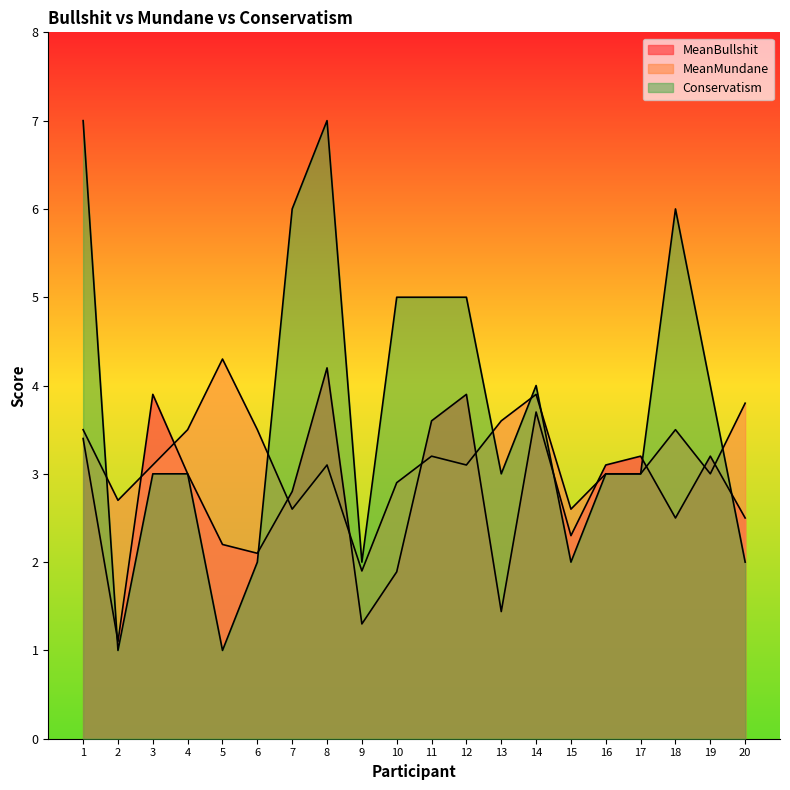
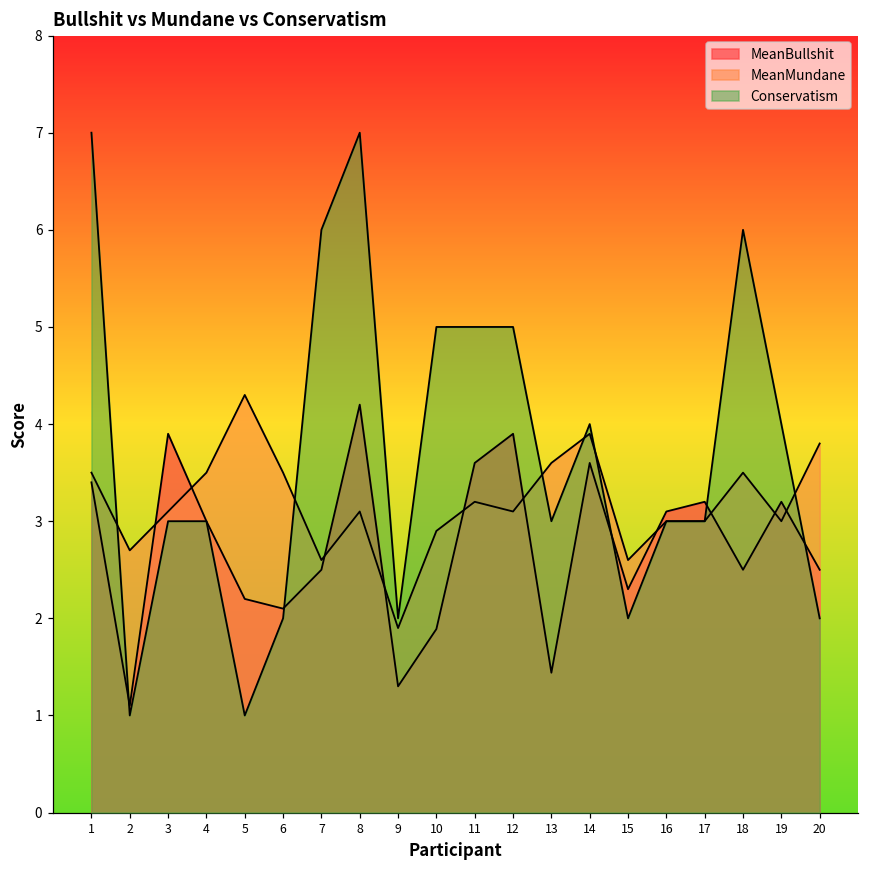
  {
    "MeanBullshit": {
      "1": 3.4,
      "2": 1.1,
      "3": 3.9,
      "5": 2.2,
      "6": 2.1,
-     "7": 2.8,
+     "7": 2.5,
      "8": 4.2,
      "9": 1.3,
      "10": 1.9,
      "11": 3.6,
      "12": 3.9,
      "13": 1.4,
-     "14": 3.7,
+     "14": 3.6,
      "15": 2.3,
      "16": 3.1,
      "17": 3.2,
      "18": 2.5,
      "19": 3.2,
      "20": 2.5
    },
    "MeanMundane": {
      "1": 3.5,
      "2": 2.7,
      "3": 3.1,
      "4": 3.5,
      "5": 4.3,
      "6": 3.5,
      "7": 2.6,
      "8": 3.1,
      "9": 1.9,
      "10": 2.9,
      "11": 3.2,
      "12": 3.1,
      "13": 3.6,
      "14": 3.9,
      "15": 2.6,
      "18": 3.5,
      "19": 3.0,
      "20": 3.8
    },
    "Conservatism": {
      "1": 7.0,
      "2": 1.0,
      "3": 3.0,
      "5": 1.0,
      "6": 2.0,
      "7": 6.0,
      "8": 7.0,
      "9": 2.0,
      "10": 5.0,
      "11": 5.0,
      "12": 5.0,
      "13": 3.0,
      "14": 4.0,
      "15": 2.0,
      "18": 6.0,
      "19": 4.0,
      "20": 2.0
    }
  }
